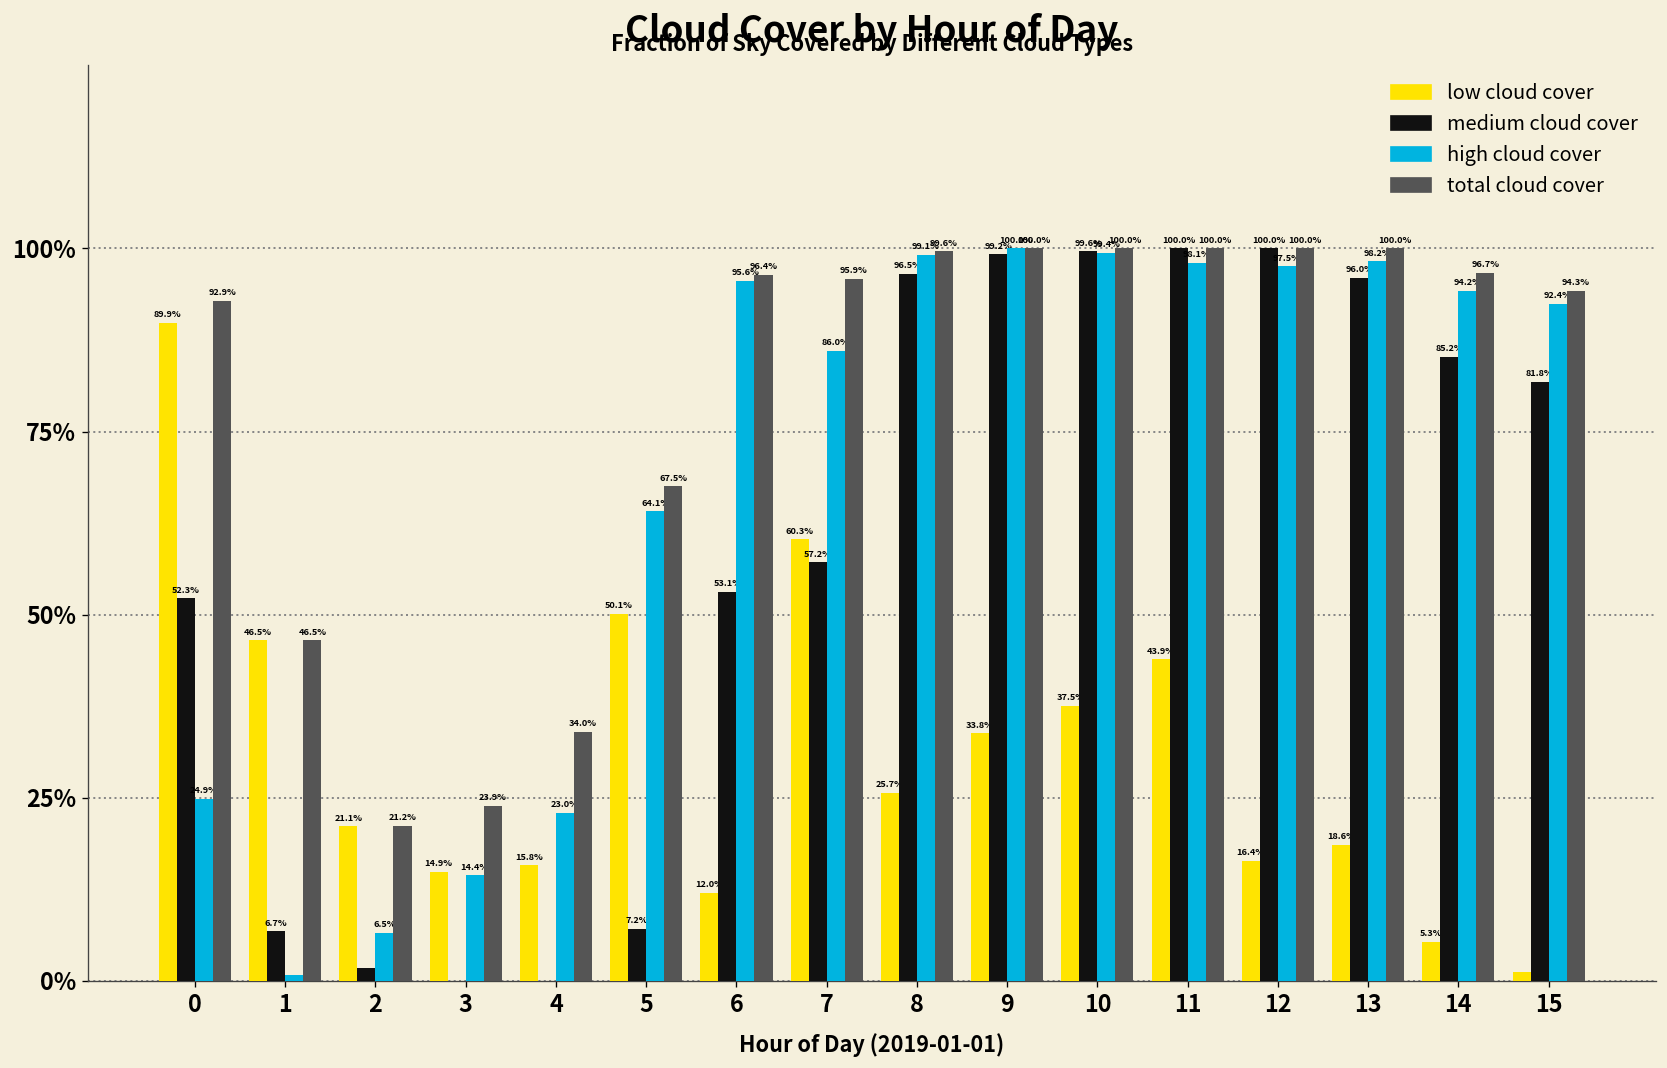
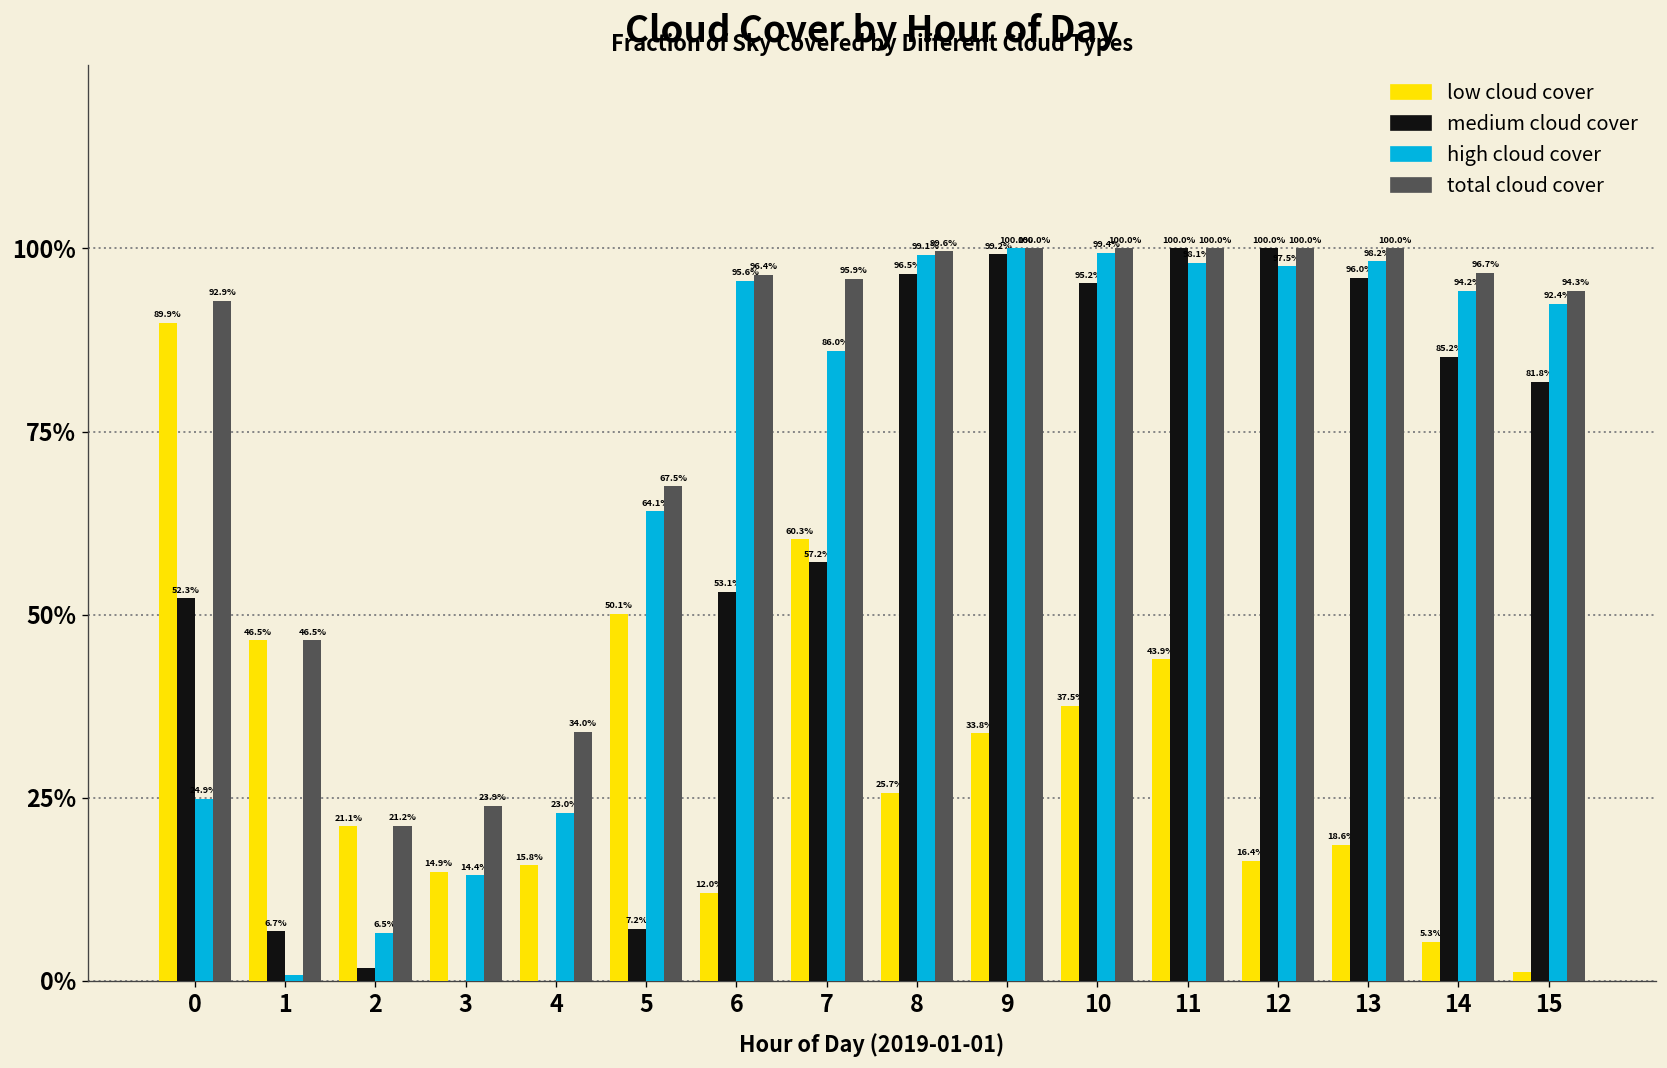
  {
    "low cloud cover": {
      "0": "89.9%",
      "1": "46.5%",
      "2": "21.1%",
      "3": "14.9%",
      "4": "15.8%",
      "5": "50.1%",
      "6": "12.0%",
      "7": "60.3%",
      "8": "25.7%",
      "9": "33.8%",
      "10": "37.5%",
      "11": "43.9%",
      "12": "16.4%",
      "13": "18.6%",
      "14": "5.3%"
    },
    "medium cloud cover": {
      "0": "52.3%",
      "1": "6.7%",
      "5": "7.2%",
      "6": "53.1%",
      "7": "57.2%",
      "8": "96.5%",
-     "10": "99.6%",
+     "10": "95.2%",
      "11": "100.0%",
      "12": "100.0%",
      "13": "96.0%",
      "14": "85.2%",
      "15": "81.8%"
    },
    "high cloud cover": {
      "0": "24.9%",
      "2": "6.5%",
      "3": "14.4%",
      "4": "23.0%",
      "5": "64.1%",
      "7": "86.0%",
      "11": "98.1%",
      "12": "97.5%",
      "13": "98.2%",
      "14": "94.2%",
      "15": "92.4%"
    },
    "total cloud cover": {
      "0": "92.9%",
      "1": "46.5%",
      "2": "21.2%",
      "3": "23.9%",
      "4": "34.0%",
      "5": "67.5%",
      "7": "95.9%",
      "11": "100.0%",
      "12": "100.0%",
      "13": "100.0%",
      "14": "96.7%",
      "15": "94.3%"
    }
  }
